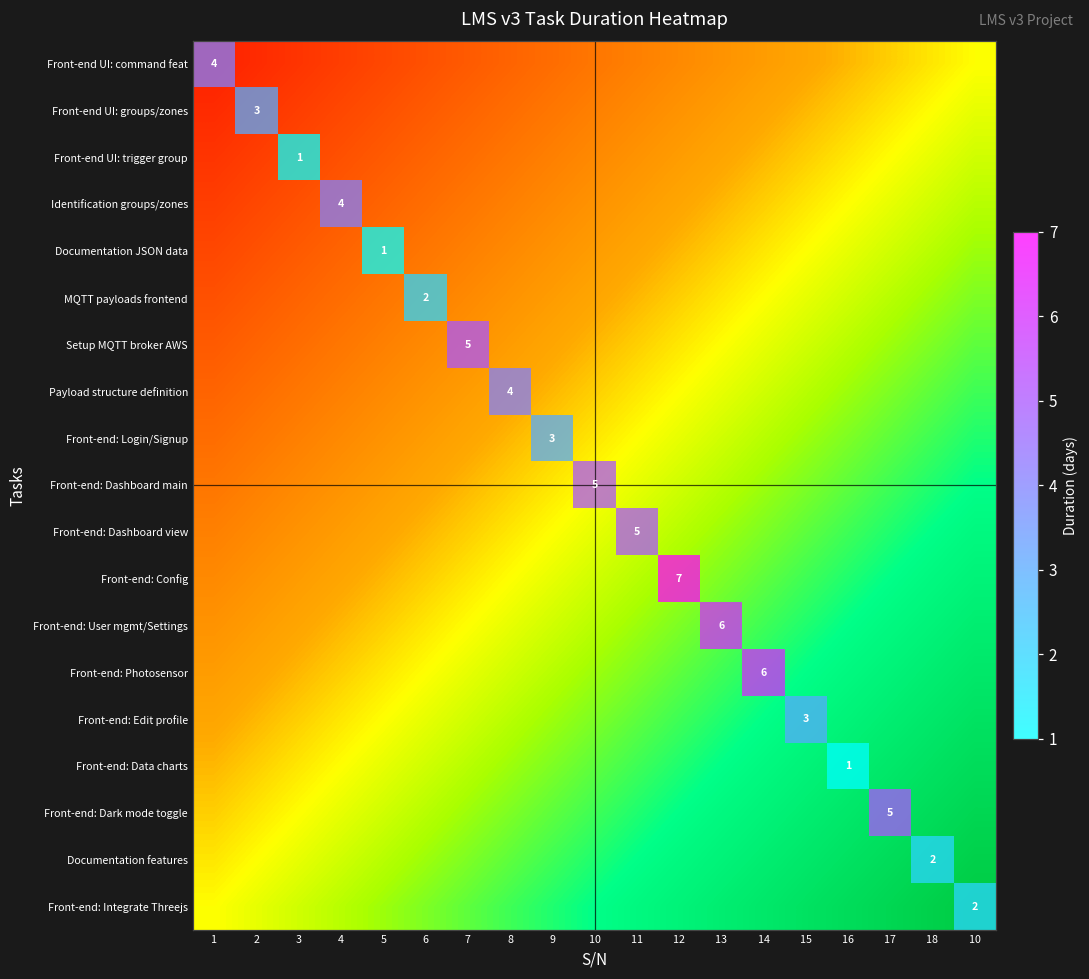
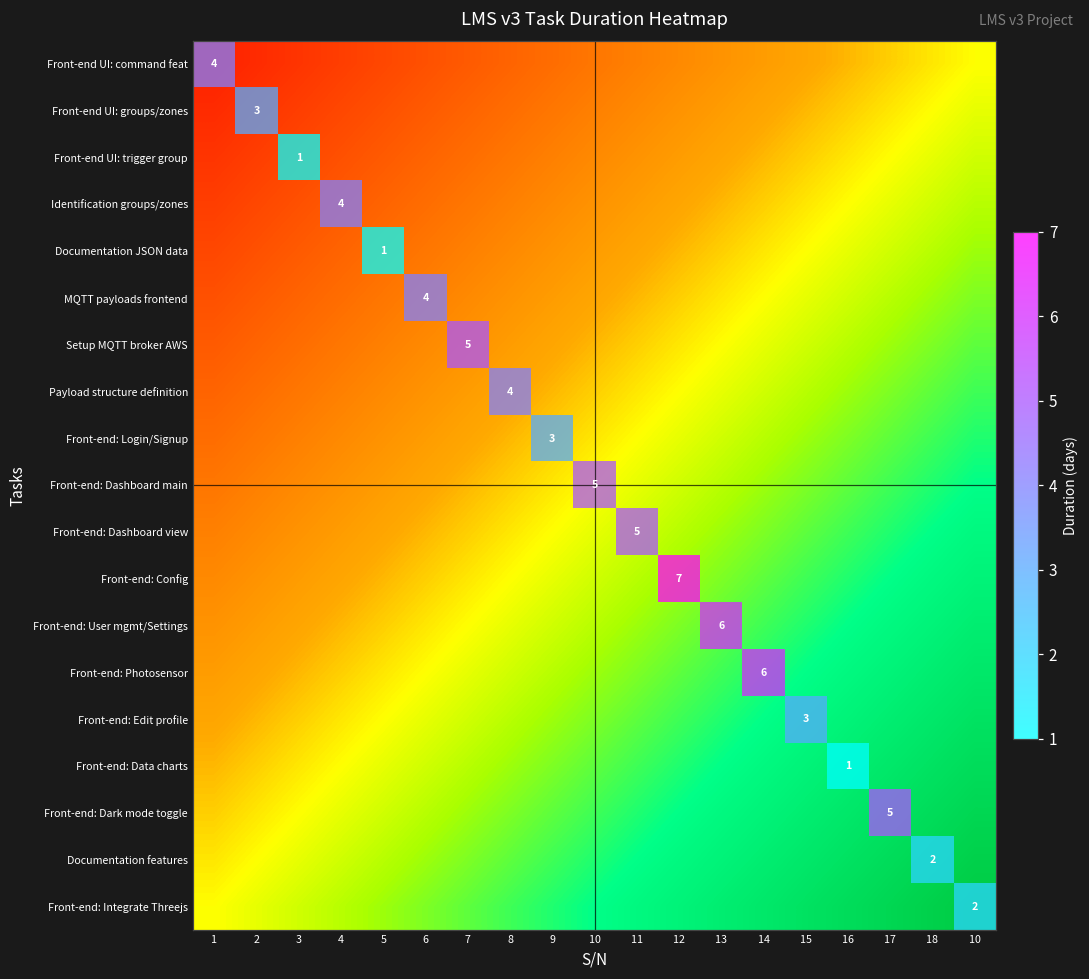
  {
    "Front-end UI: command feat": {
      "1": 4
    },
    "Front-end UI: groups/zones": {
      "2": 3
    },
    "Front-end UI: trigger group": {
      "3": 1
    },
    "Identification groups/zones": {
      "4": 4
    },
    "Documentation JSON data": {
      "5": 1
    },
    "MQTT payloads frontend": {
-     "6": 2
+     "6": 4
    },
    "Setup MQTT broker AWS": {
      "7": 5
    },
    "Payload structure definition": {
      "8": 4
    },
    "Front-end: Login/Signup": {
      "9": 3
    },
    "Front-end: Dashboard view": {
      "11": 5
    },
    "Front-end: Config": {
      "12": 7
    },
    "Front-end: User mgmt/Settings": {
      "13": 6
    },
    "Front-end: Photosensor": {
      "14": 6
    },
    "Front-end: Edit profile": {
      "15": 3
    },
    "Front-end: Data charts": {
      "16": 1
    },
    "Front-end: Dark mode toggle": {
      "17": 5
    },
    "Documentation features": {
      "18": 2
    }
  }
